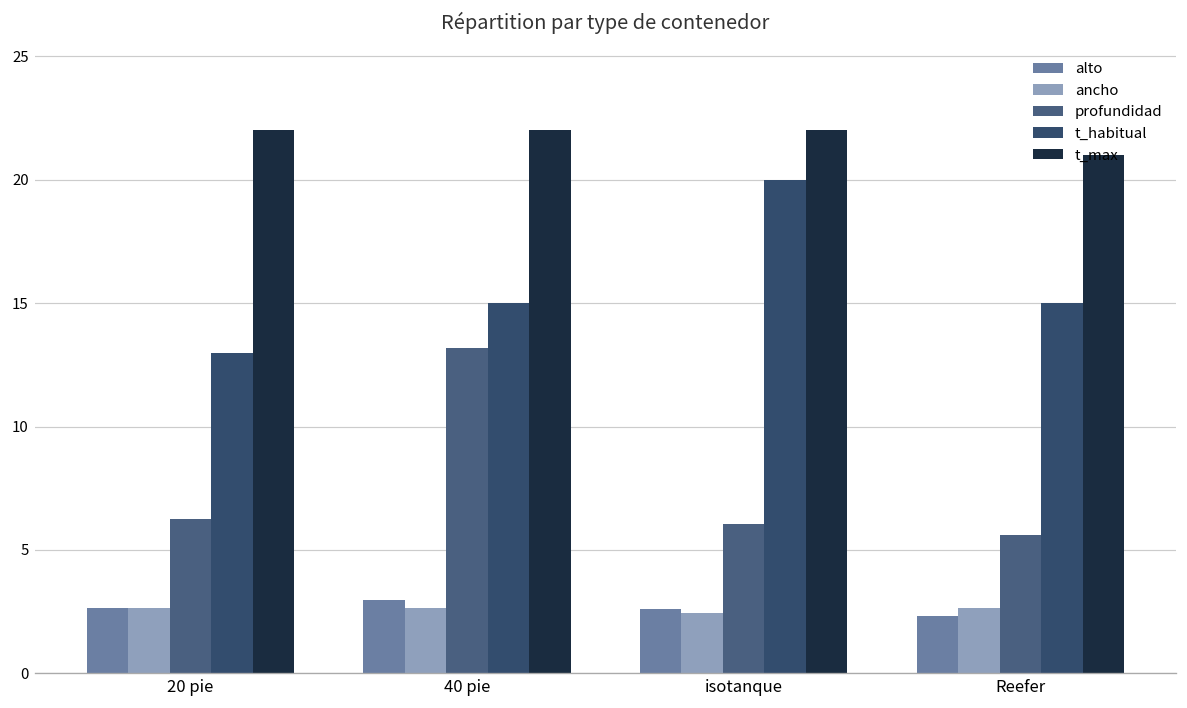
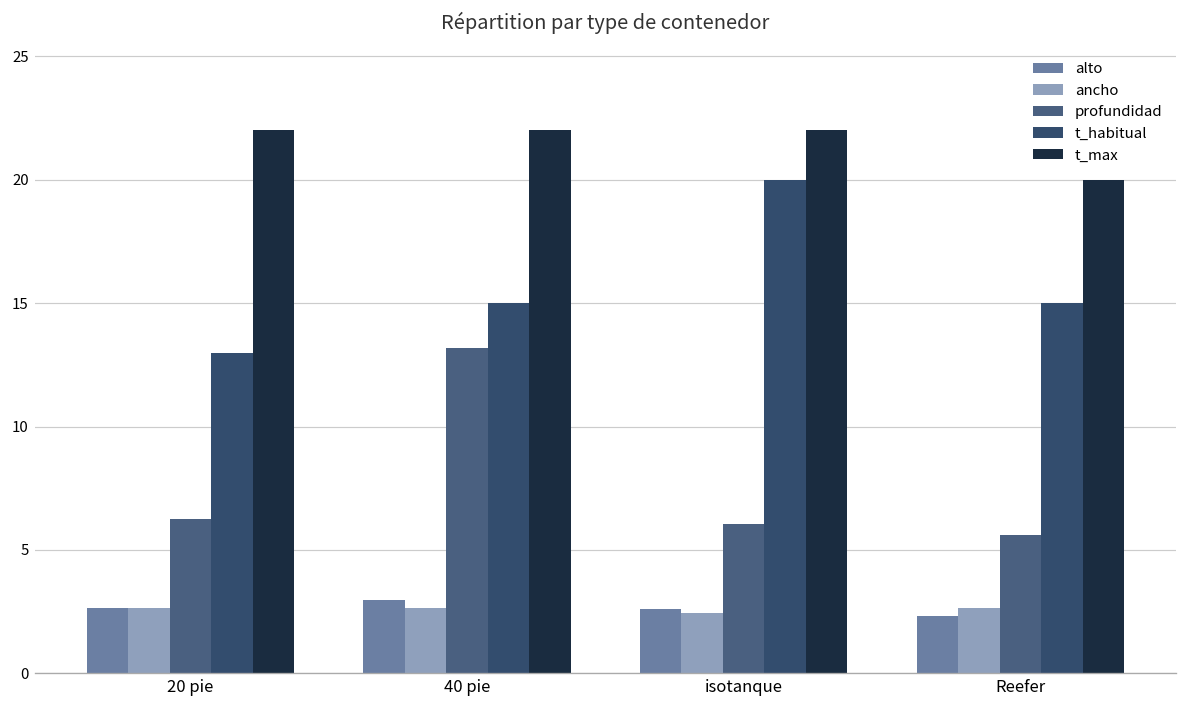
  {
    "t_max": {
      "20 pie": 22,
      "40 pie": 22,
      "isotanque": 22,
-     "Reefer": 21
+     "Reefer": 20
    }
  }
